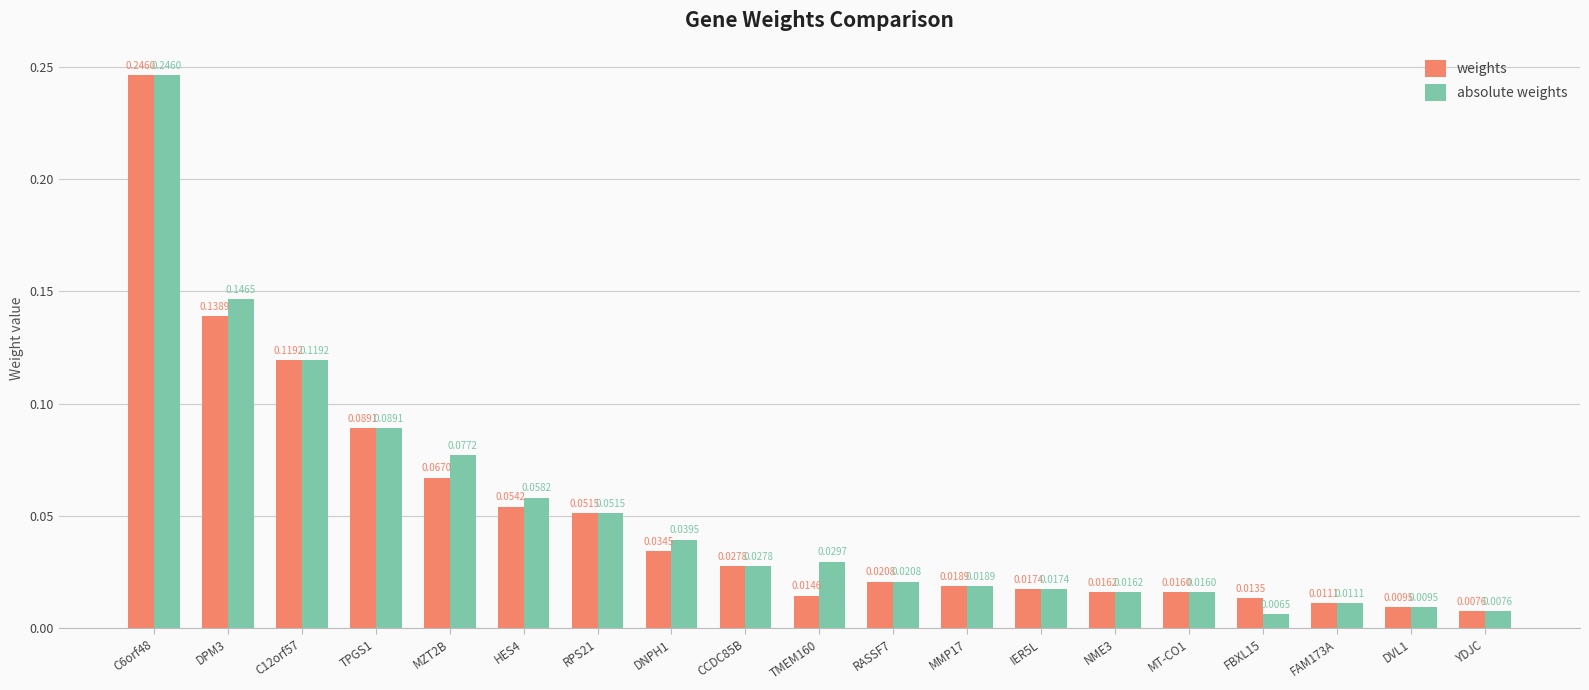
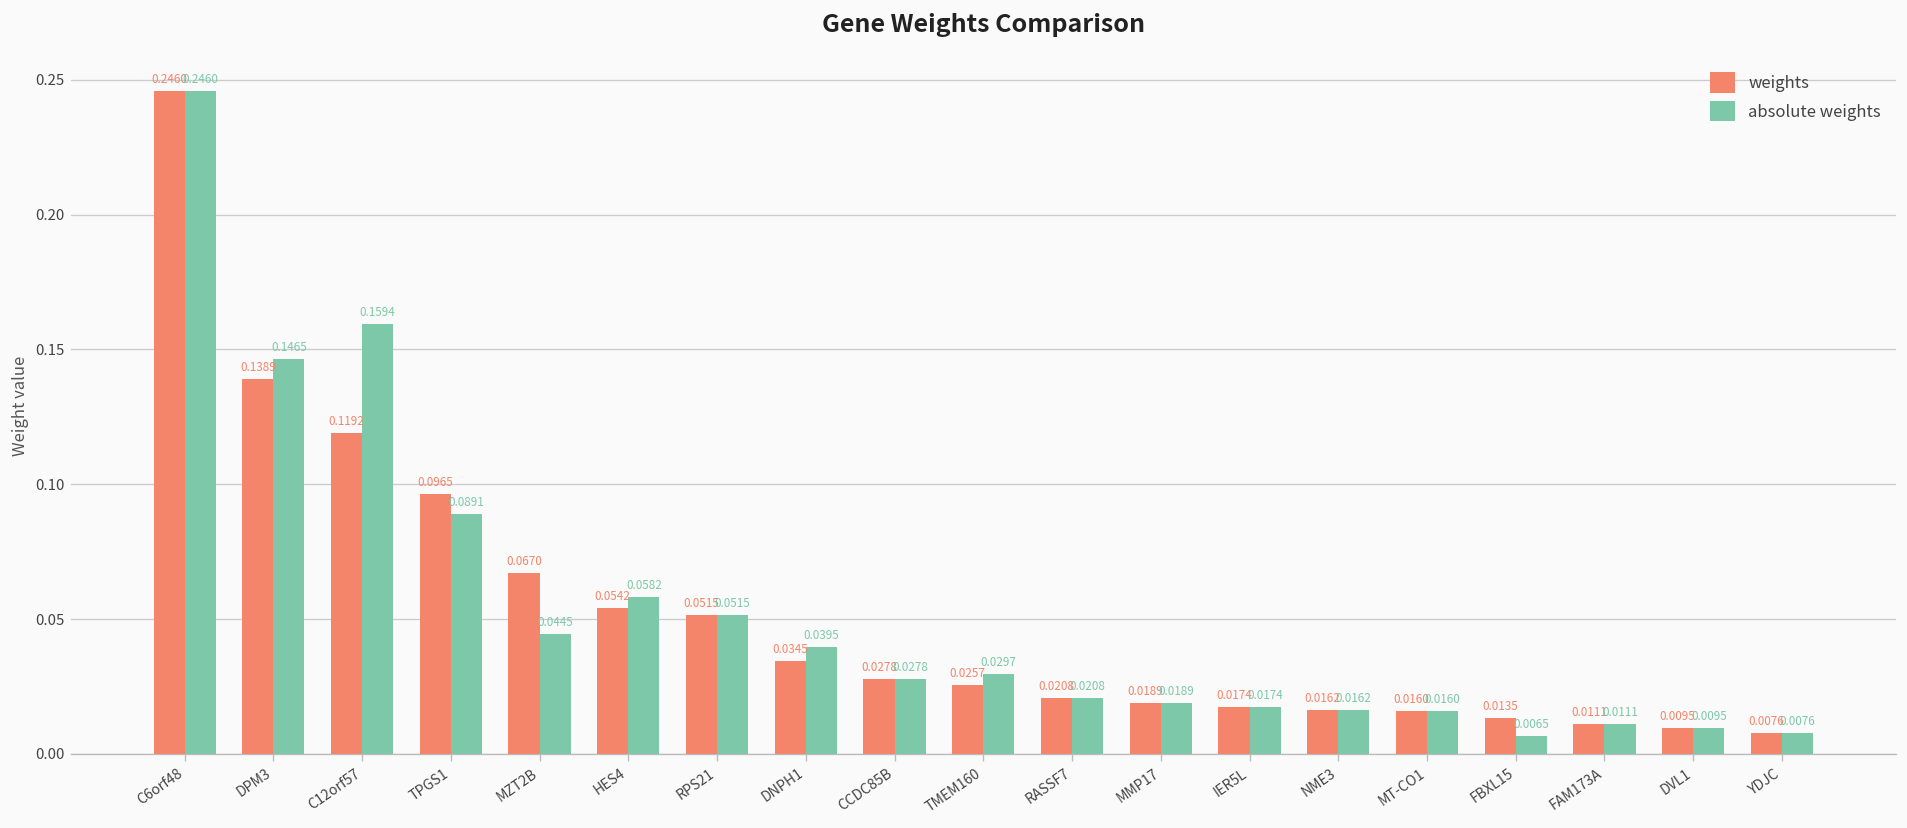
  {
    "weights": {
      "C6orf48": 0.2460,
      "DPM3": 0.1389,
      "C12orf57": 0.1192,
-     "TPGS1": 0.0891,
+     "TPGS1": 0.0965,
      "MZT2B": 0.0670,
      "HES4": 0.0542,
      "RPS21": 0.0515,
      "DNPH1": 0.0345,
      "CCDC85B": 0.0278,
-     "TMEM160": 0.0146,
+     "TMEM160": 0.0257,
      "RASSF7": 0.0208,
      "MMP17": 0.0189,
      "IER5L": 0.0174,
      "NME3": 0.0162,
      "MT-CO1": 0.0160,
      "FBXL15": 0.0135,
      "FAM173A": 0.0111,
      "DVL1": 0.0095,
      "YDJC": 0.0076
    },
    "absolute weights": {
      "C6orf48": 0.2460,
      "DPM3": 0.1465,
-     "C12orf57": 0.1192,
+     "C12orf57": 0.1594,
      "TPGS1": 0.0891,
-     "MZT2B": 0.0772,
+     "MZT2B": 0.0445,
      "HES4": 0.0582,
      "RPS21": 0.0515,
      "DNPH1": 0.0395,
      "CCDC85B": 0.0278,
      "TMEM160": 0.0297,
      "RASSF7": 0.0208,
      "MMP17": 0.0189,
      "IER5L": 0.0174,
      "NME3": 0.0162,
      "MT-CO1": 0.0160,
      "FBXL15": 0.0065,
      "FAM173A": 0.0111,
      "DVL1": 0.0095,
      "YDJC": 0.0076
    }
  }
